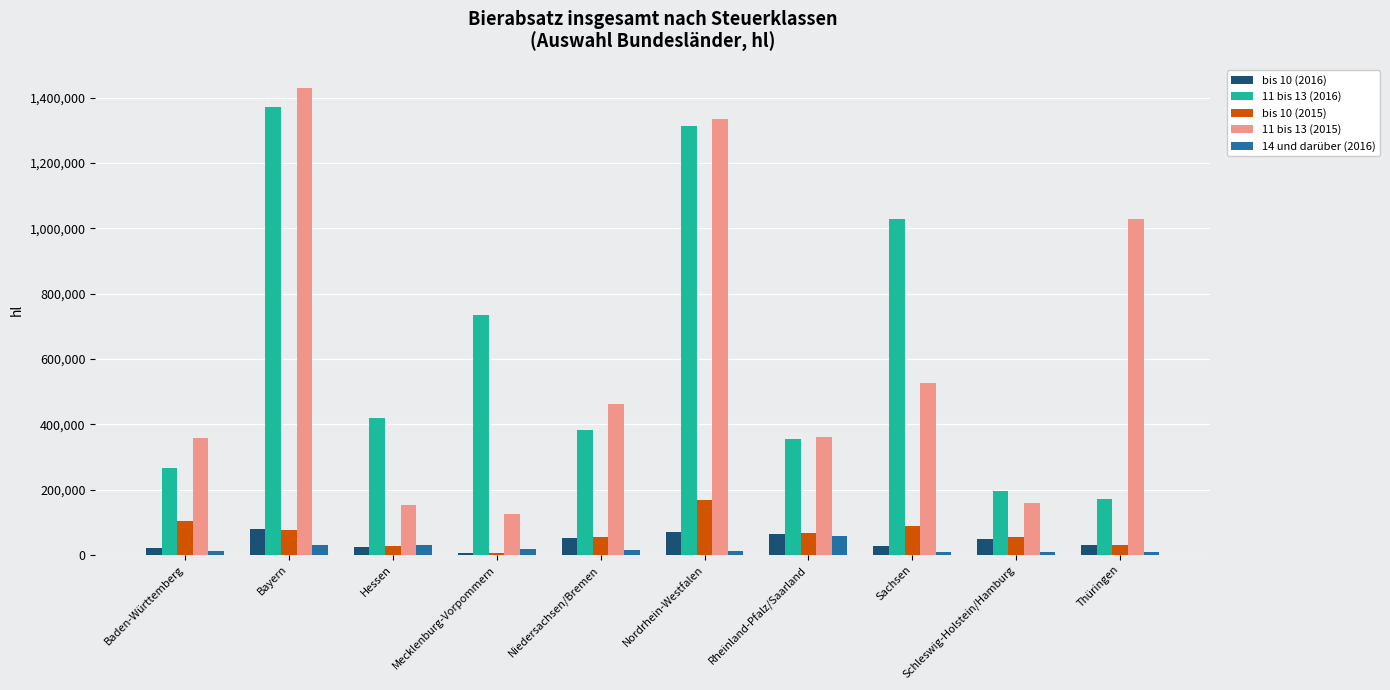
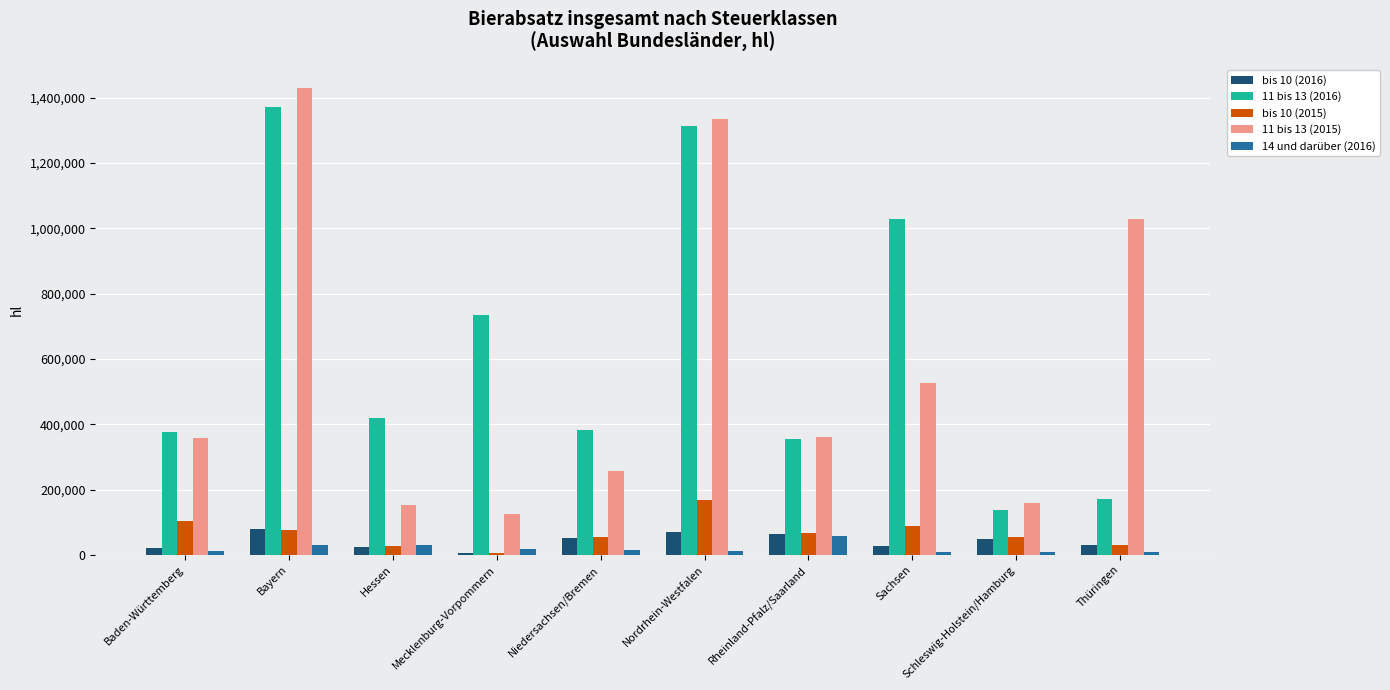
  {
    "11 bis 13 (2016)": {
-     "Baden-Württemberg": "270,000",
+     "Baden-Württemberg": "380,000",
      "Bayern": "1,370,000",
      "Hessen": "420,000",
      "Mecklenburg-Vorpommern": "740,000",
      "Niedersachsen/Bremen": "380,000",
      "Nordrhein-Westfalen": "1,310,000",
      "Rheinland-Pfalz/Saarland": "360,000",
      "Sachsen": "1,030,000",
-     "Schleswig-Holstein/Hamburg": "200,000",
+     "Schleswig-Holstein/Hamburg": "140,000",
      "Thüringen": "170,000"
    },
    "bis 10 (2015)": {
      "Baden-Württemberg": "100,000",
      "Bayern": "80,000",
      "Hessen": "30,000",
      "Niedersachsen/Bremen": "50,000",
      "Nordrhein-Westfalen": "170,000",
      "Rheinland-Pfalz/Saarland": "70,000",
      "Sachsen": "90,000",
      "Schleswig-Holstein/Hamburg": "50,000",
      "Thüringen": "30,000"
    },
    "11 bis 13 (2015)": {
      "Baden-Württemberg": "360,000",
      "Bayern": "1,430,000",
      "Hessen": "150,000",
      "Mecklenburg-Vorpommern": "130,000",
-     "Niedersachsen/Bremen": "460,000",
+     "Niedersachsen/Bremen": "260,000",
      "Nordrhein-Westfalen": "1,330,000",
      "Rheinland-Pfalz/Saarland": "360,000",
      "Sachsen": "530,000",
      "Schleswig-Holstein/Hamburg": "160,000",
      "Thüringen": "1,030,000"
    }
  }
